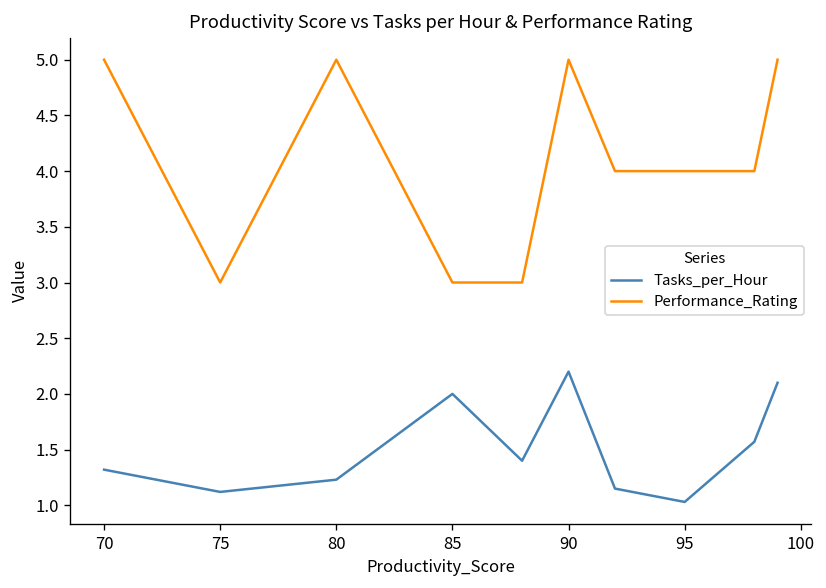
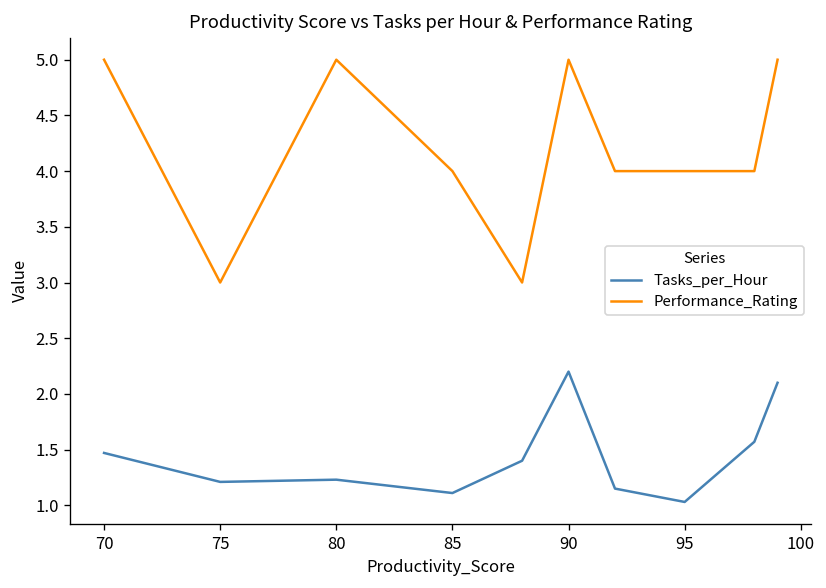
  {
    "Tasks_per_Hour": {
-     "70": 1.3,
-     "75": 1.1,
+     "70": 1.5,
+     "75": 1.2,
      "80": 1.2,
-     "85": 2.0,
+     "85": 1.1,
      "90": 2.2,
      "95": 1.0
    },
    "Performance_Rating": {
      "70": 5,
      "75": 3,
      "80": 5,
-     "85": 3,
+     "85": 4,
      "90": 5,
      "95": 4
    }
  }
